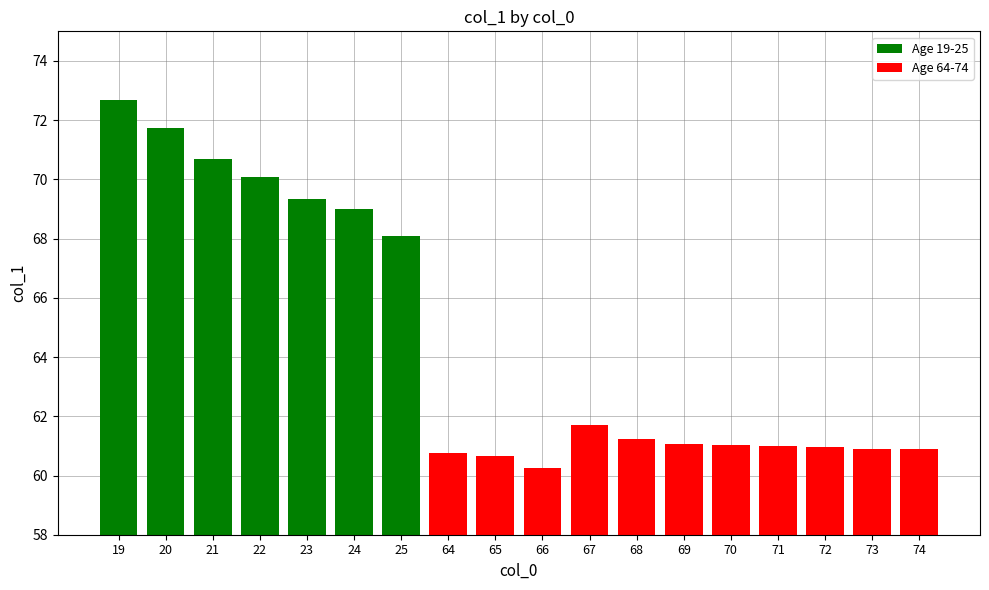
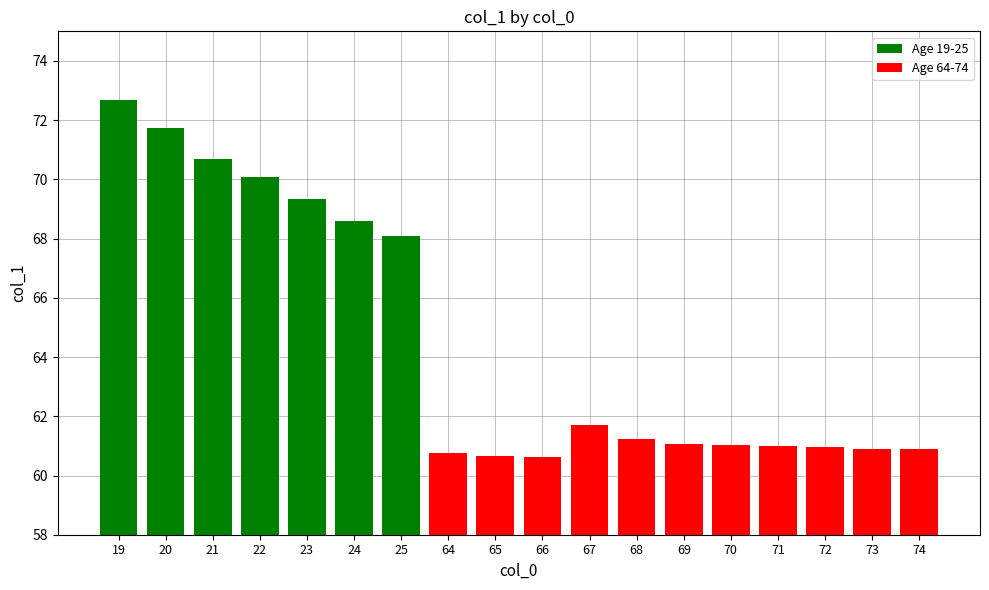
  {
    "Age 19-25": {
      "19": 72.7,
      "20": 71.7,
      "21": 70.7,
      "22": 70.1,
      "23": 69.3,
-     "24": 69.0,
+     "24": 68.6,
      "25": 68.1
    },
    "Age 64-74": {
      "64": 60.8,
      "65": 60.7,
-     "66": 60.3,
+     "66": 60.6,
      "67": 61.7,
      "68": 61.2,
      "69": 61.1,
      "70": 61.0,
      "71": 61.0,
      "72": 61.0,
      "73": 60.9,
      "74": 60.9
    }
  }
